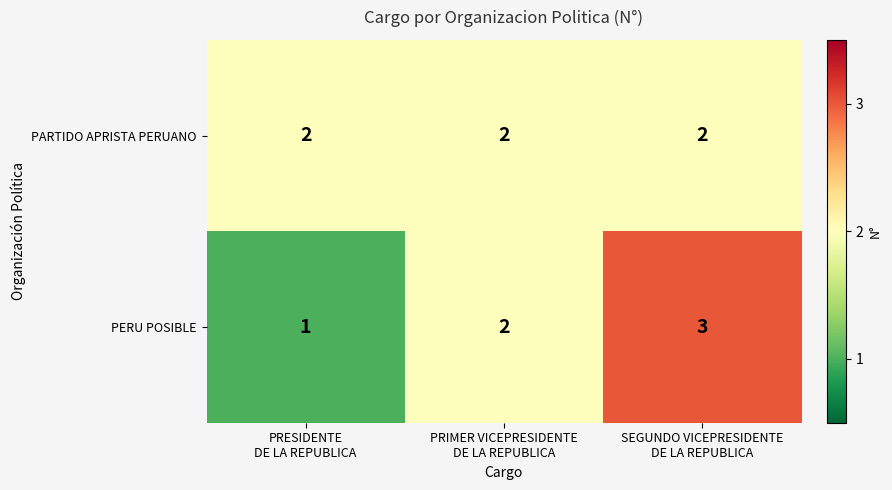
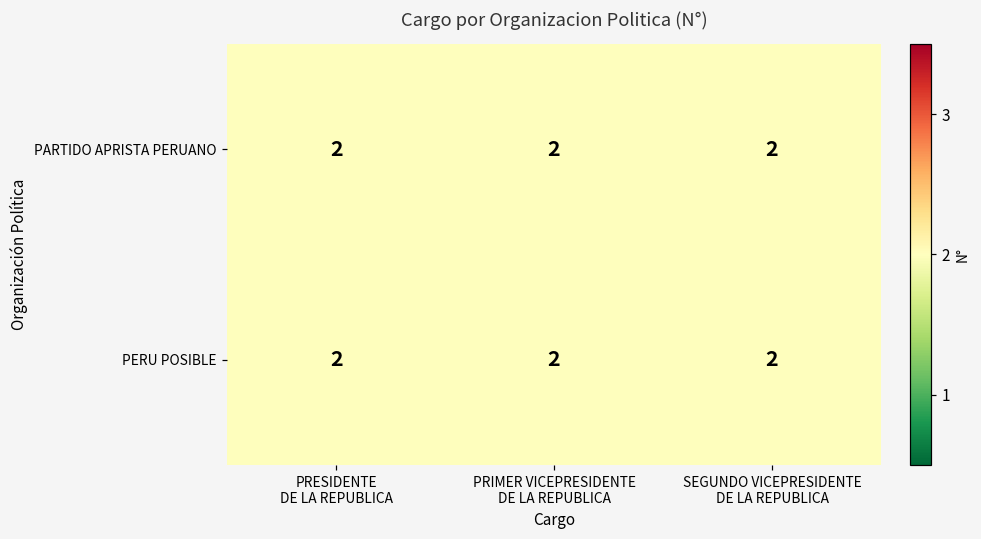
  {
    "PARTIDO APRISTA PERUANO": {
      "PRESIDENTE DE LA REPUBLICA": 2,
      "PRIMER VICEPRESIDENTE DE LA REPUBLICA": 2,
      "SEGUNDO VICEPRESIDENTE DE LA REPUBLICA": 2
    },
    "PERU POSIBLE": {
-     "PRESIDENTE DE LA REPUBLICA": 1,
+     "PRESIDENTE DE LA REPUBLICA": 2,
      "PRIMER VICEPRESIDENTE DE LA REPUBLICA": 2,
-     "SEGUNDO VICEPRESIDENTE DE LA REPUBLICA": 3
+     "SEGUNDO VICEPRESIDENTE DE LA REPUBLICA": 2
    }
  }
